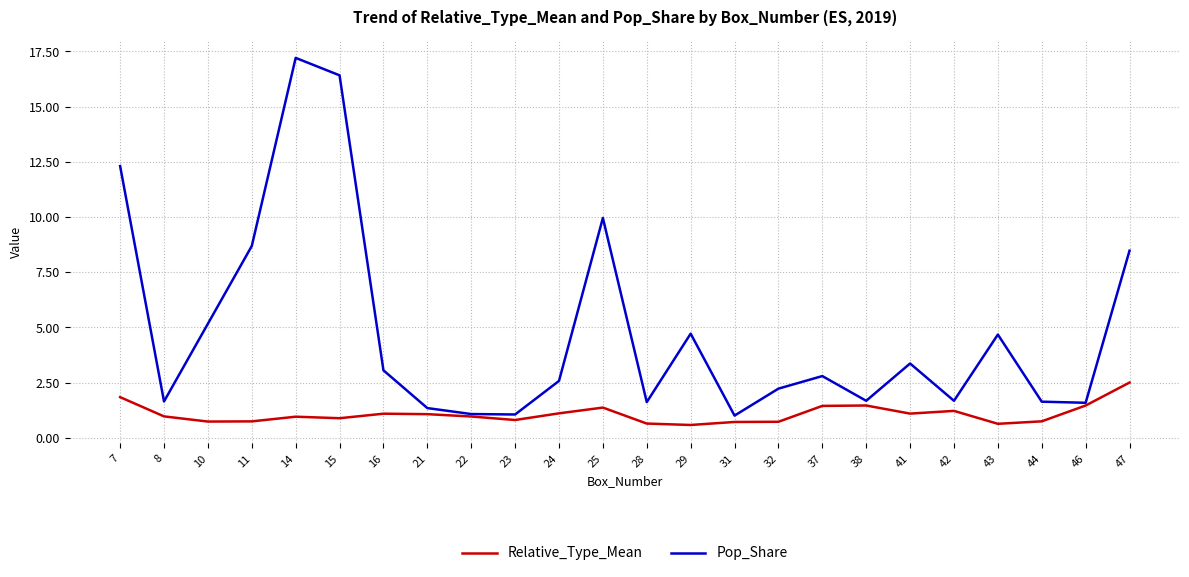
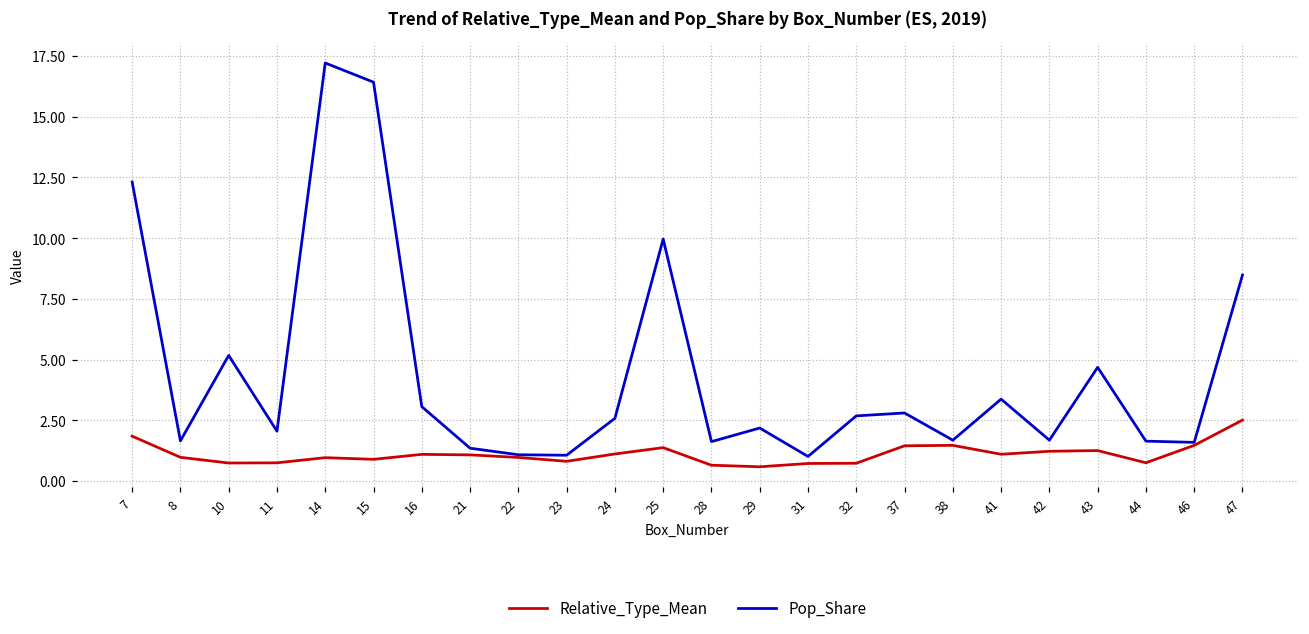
  {
    "Relative_Type_Mean": {
      "7": 1.8,
      "8": 1.0,
      "10": 0.7,
      "11": 0.7,
      "14": 1.0,
      "15": 0.9,
      "16": 1.1,
      "21": 1.1,
      "23": 0.8,
      "24": 1.1,
      "25": 1.4,
      "28": 0.6,
      "29": 0.6,
      "31": 0.7,
      "32": 0.7,
      "37": 1.4,
      "38": 1.5,
      "41": 1.1,
      "42": 1.2,
-     "43": 0.6,
+     "43": 1.3,
      "44": 0.8,
      "46": 1.5,
      "47": 2.5
    },
    "Pop_Share": {
      "7": 12.3,
      "8": 1.7,
      "10": 5.2,
-     "11": 8.7,
+     "11": 2.1,
      "14": 17.2,
      "15": 16.4,
      "16": 3.1,
      "21": 1.4,
      "23": 1.1,
      "24": 2.6,
      "25": 10.0,
      "28": 1.6,
-     "29": 4.7,
+     "29": 2.2,
      "31": 1.0,
-     "32": 2.2,
+     "32": 2.7,
      "37": 2.8,
      "38": 1.7,
      "41": 3.4,
      "42": 1.7,
      "43": 4.7,
      "44": 1.6,
      "46": 1.6,
      "47": 8.5
    }
  }
